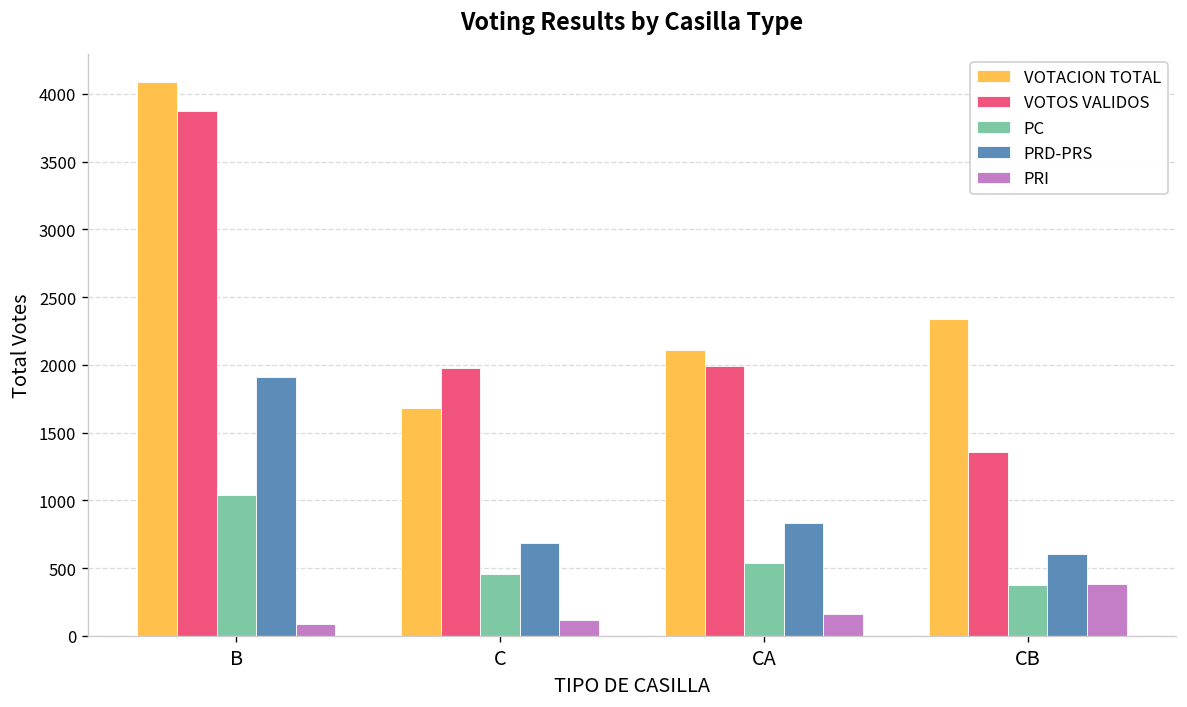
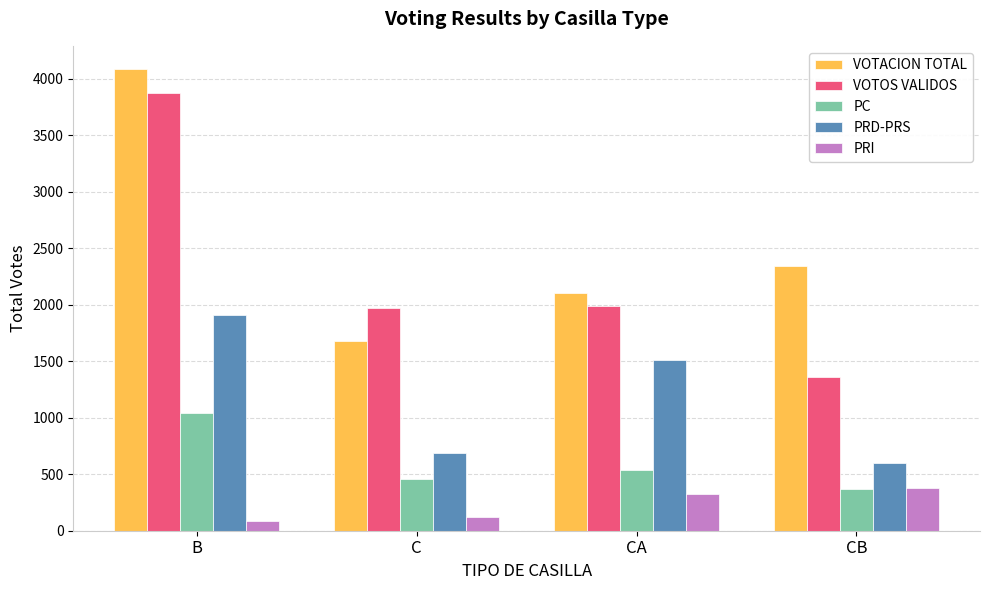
  {
    "VOTACION TOTAL": {
      "B": 4090,
      "C": 1680,
      "CA": 2110,
      "CB": 2340
    },
    "VOTOS VALIDOS": {
      "B": 3880,
      "C": 1980,
      "CA": 1990,
      "CB": 1360
    },
    "PC": {
      "B": 1040,
      "C": 460,
      "CA": 540,
      "CB": 370
    },
    "PRD-PRS": {
      "B": 1910,
      "C": 690,
-     "CA": 830,
+     "CA": 1520,
      "CB": 600
    },
    "PRI": {
      "B": 90,
      "C": 120,
-     "CA": 160,
+     "CA": 330,
      "CB": 380
    }
  }
